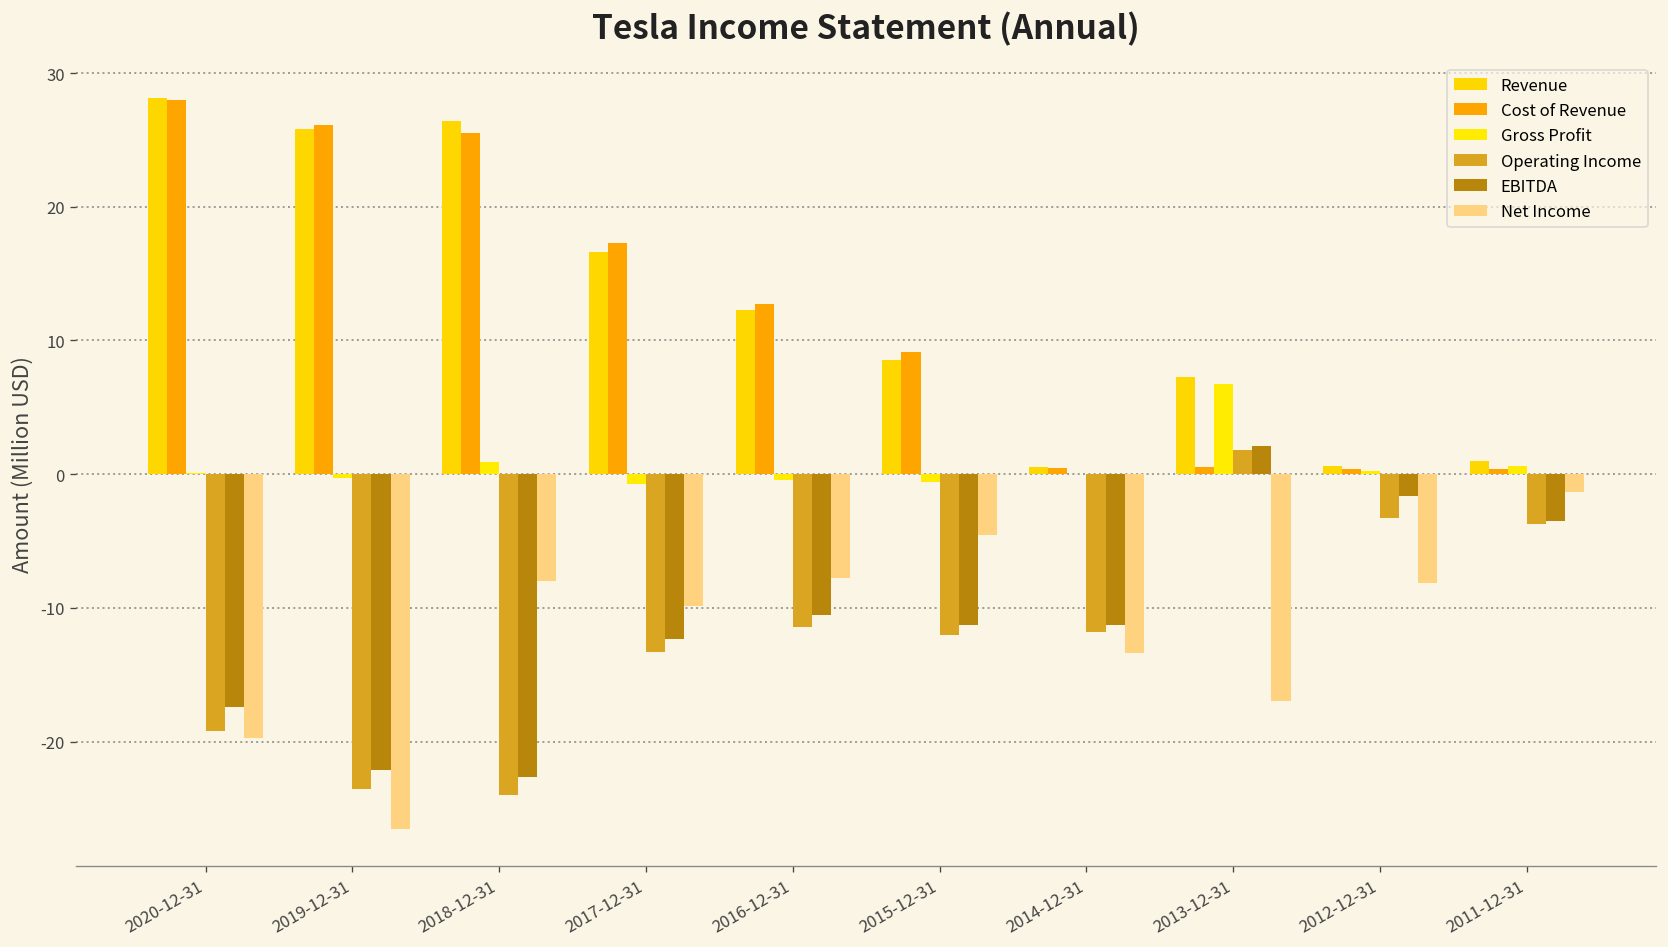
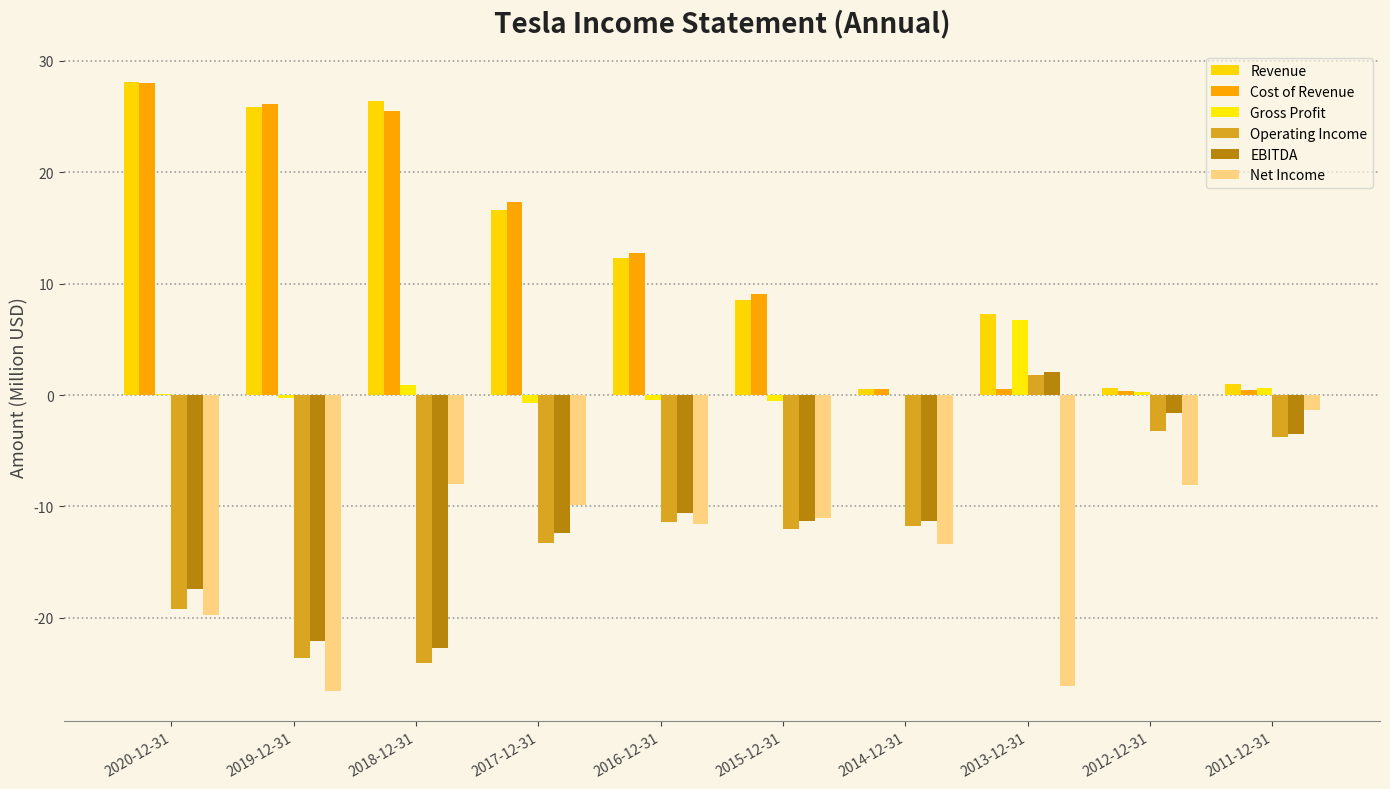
  {
    "Net Income": {
      "2020-12-31": -19.7,
      "2019-12-31": -26.6,
      "2018-12-31": -8.0,
      "2017-12-31": -9.8,
-     "2016-12-31": -7.8,
-     "2015-12-31": -4.6,
+     "2016-12-31": -11.6,
+     "2015-12-31": -11.0,
      "2014-12-31": -13.3,
-     "2013-12-31": -17.0,
+     "2013-12-31": -26.2,
      "2012-12-31": -8.1,
      "2011-12-31": -1.3
    }
  }
